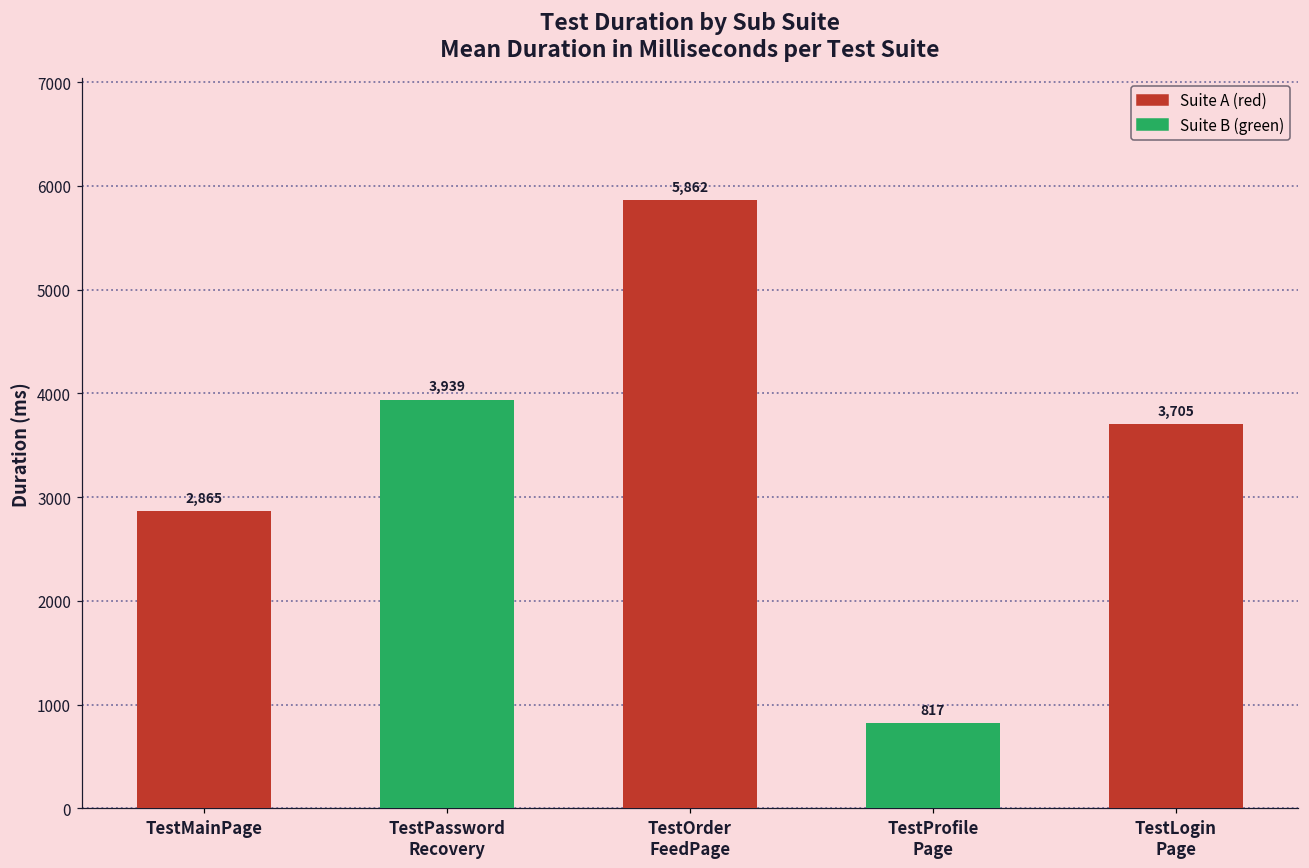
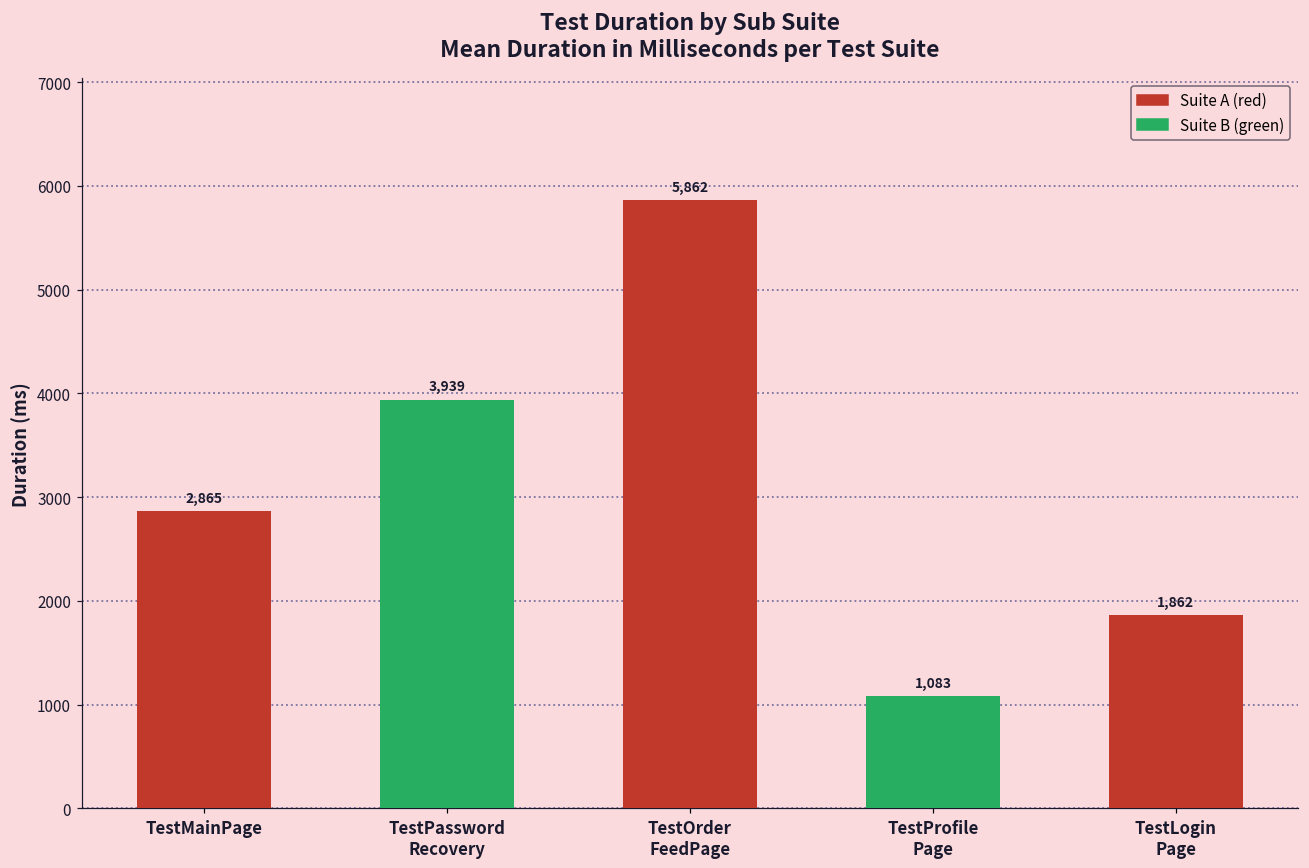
  {
    "TestMainPage": "2,865",
    "TestOrder FeedPage": "5,862",
-   "TestProfile Page": "817",
-   "TestLogin Page": "3,705"
+   "TestProfile Page": "1,083",
+   "TestLogin Page": "1,862"
  }
